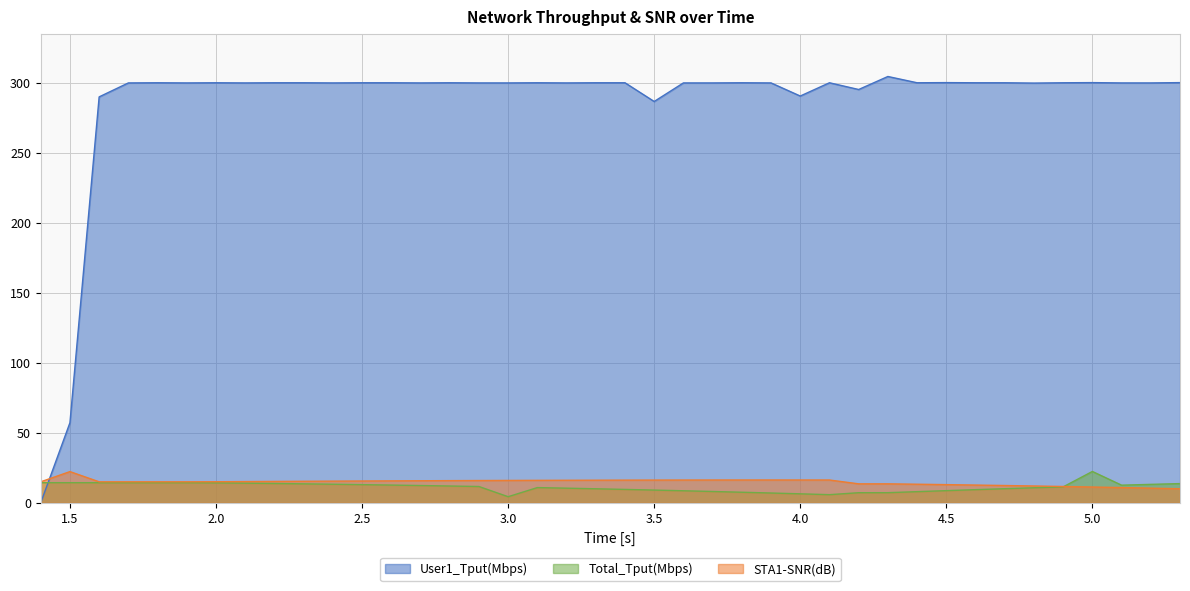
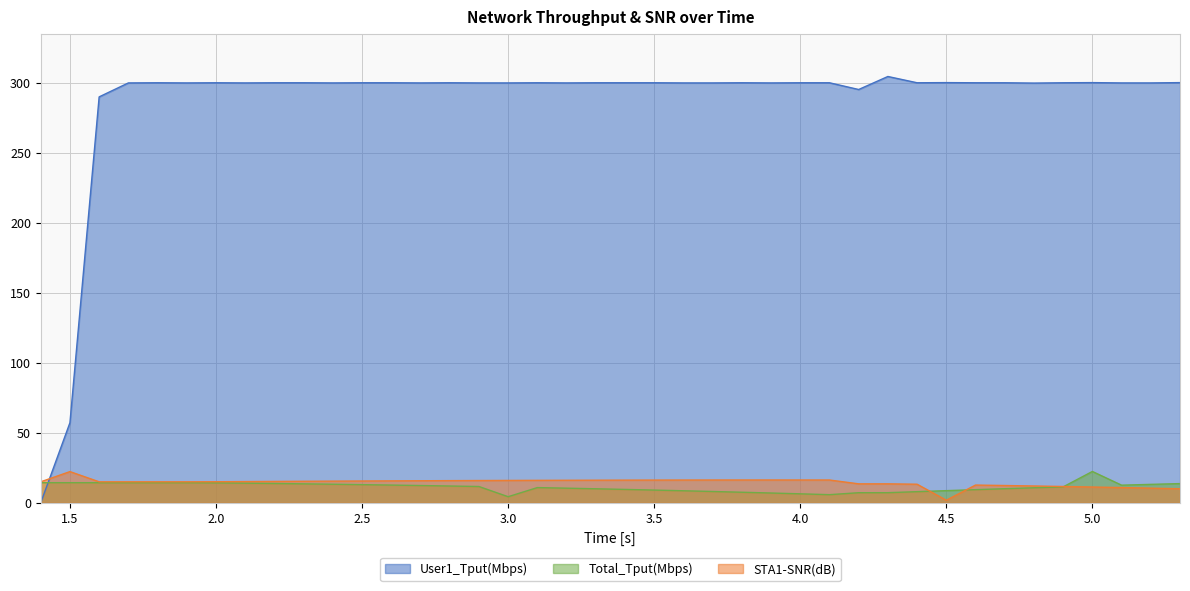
  {
    "User1_Tput(Mbps)": {
      "1.5": 57,
      "2.0": 300,
      "2.5": 300,
      "3.0": 300,
-     "3.5": 287,
-     "4.0": 291,
+     "3.5": 300,
+     "4.0": 300,
      "4.5": 300,
      "5.0": 300
    },
    "Total_Tput(Mbps)": {
      "1.5": 14,
      "2.5": 13,
      "3.0": 4,
      "3.5": 9,
      "4.0": 6,
      "4.5": 9,
      "5.0": 22
    },
    "STA1-SNR(dB)": {
      "1.5": 22,
      "2.5": 16,
      "3.0": 16,
      "3.5": 16,
      "4.0": 16,
-     "4.5": 13,
+     "4.5": 2,
      "5.0": 11
    }
  }
